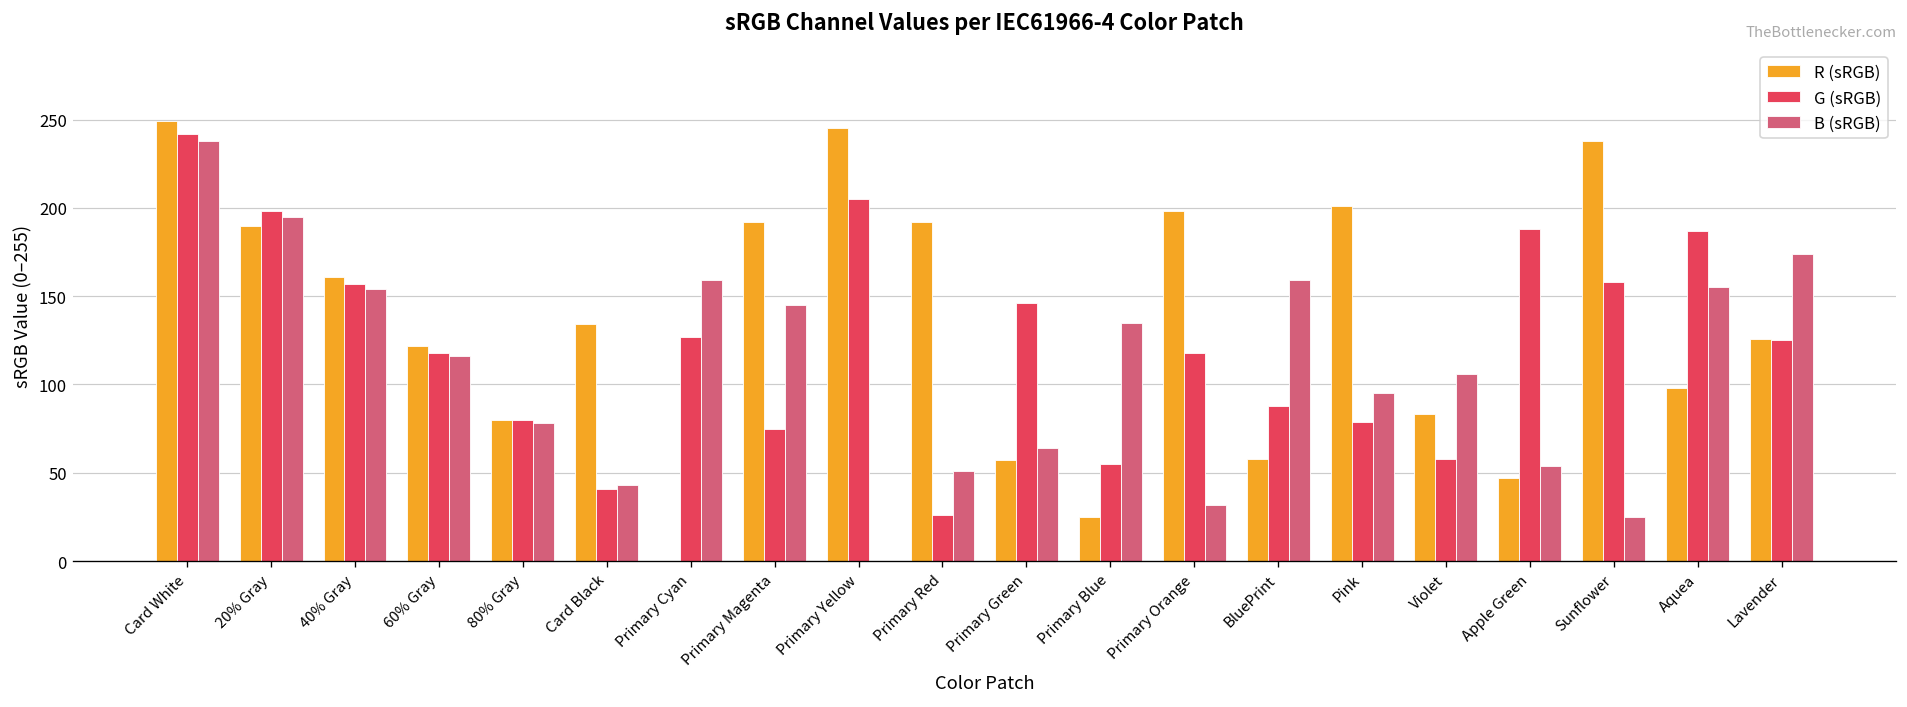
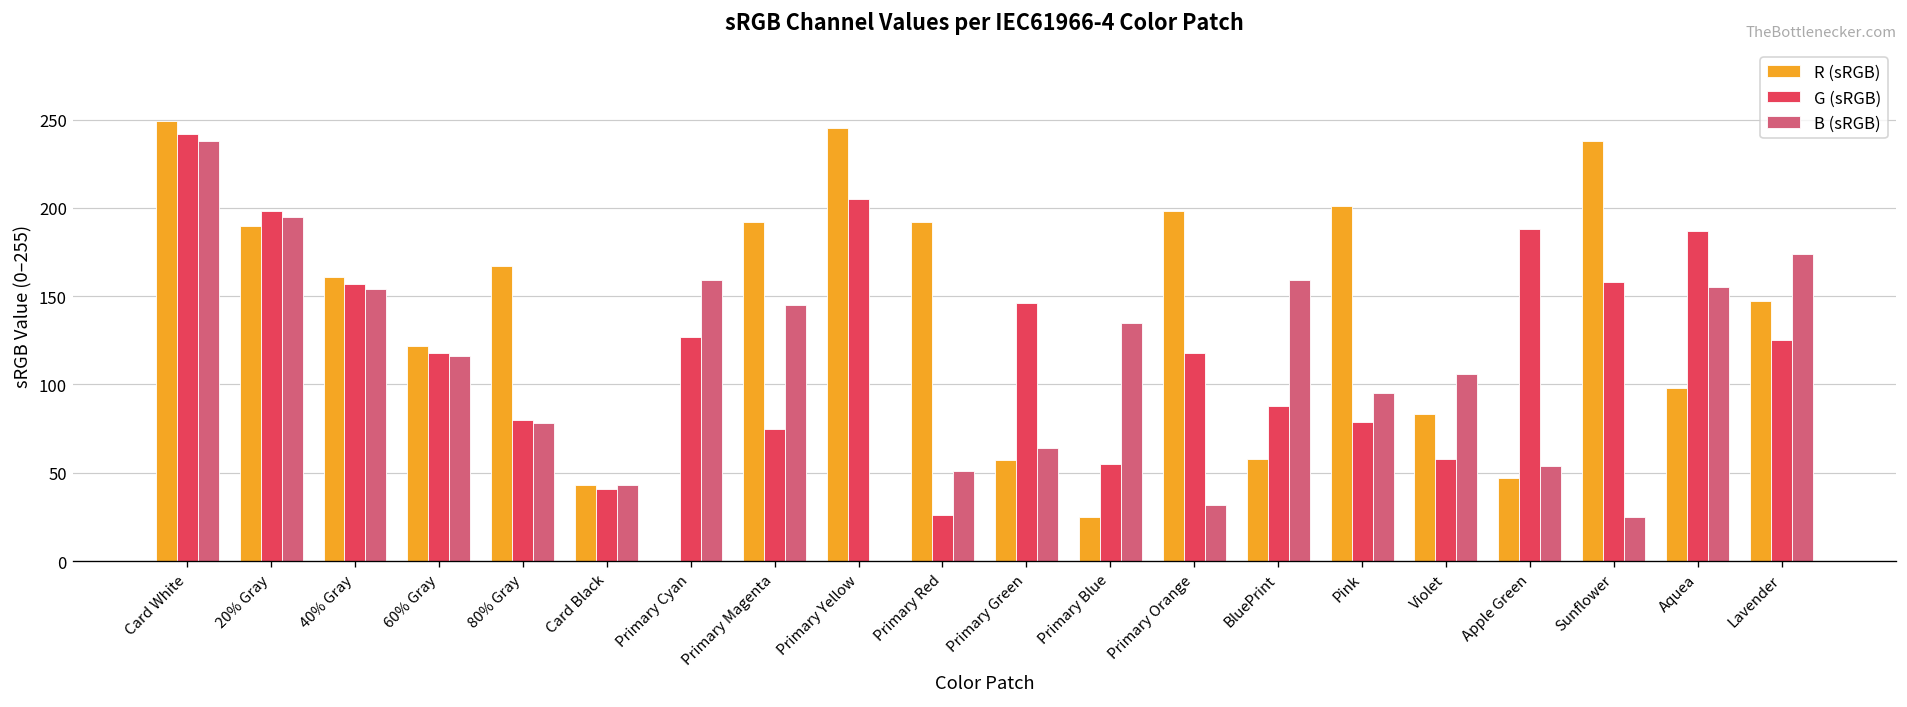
  {
    "R (sRGB)": {
      "Card White": 249,
      "20% Gray": 190,
      "40% Gray": 161,
      "60% Gray": 122,
-     "80% Gray": 80,
-     "Card Black": 134,
+     "80% Gray": 167,
+     "Card Black": 43,
      "Primary Cyan": 0,
      "Primary Magenta": 192,
      "Primary Yellow": 245,
      "Primary Red": 192,
      "Primary Green": 57,
      "Primary Blue": 25,
      "Primary Orange": 198,
      "BluePrint": 58,
      "Pink": 201,
      "Violet": 83,
      "Apple Green": 47,
      "Sunflower": 238,
      "Aquea": 98,
-     "Lavender": 126
+     "Lavender": 147
    }
  }
